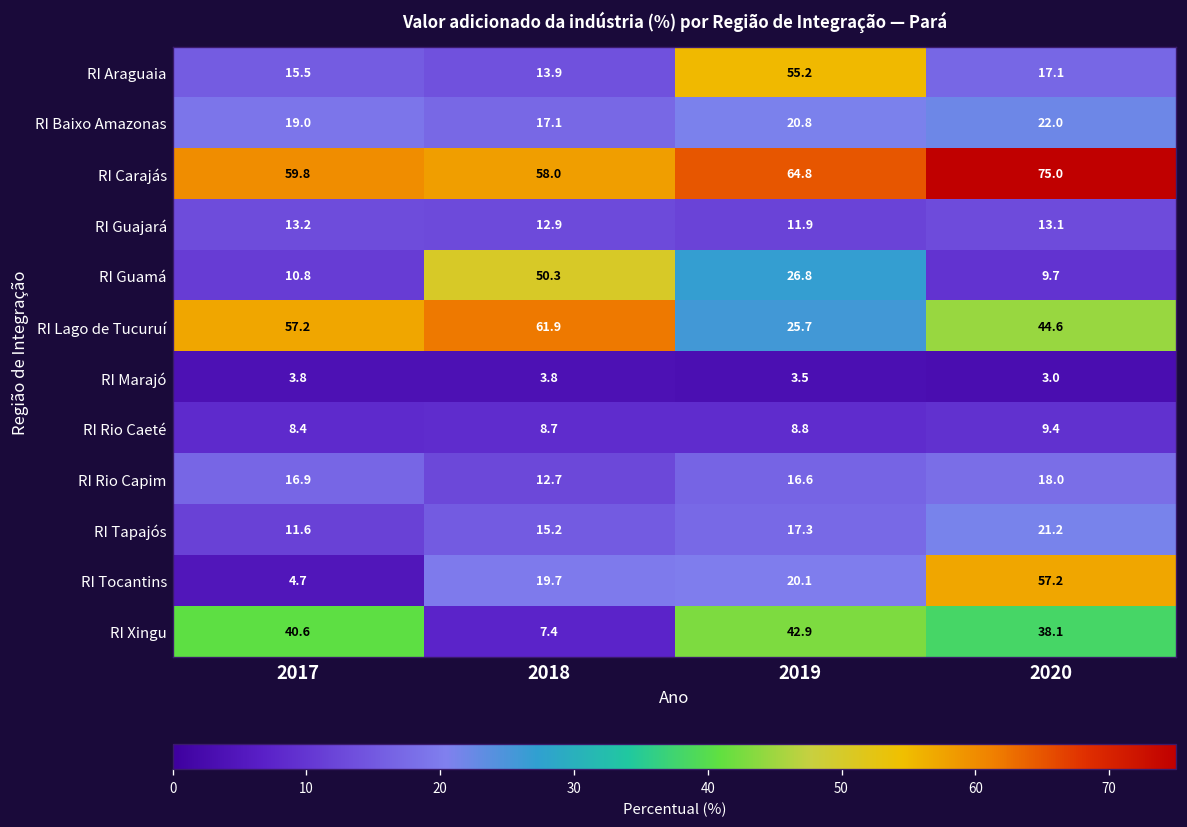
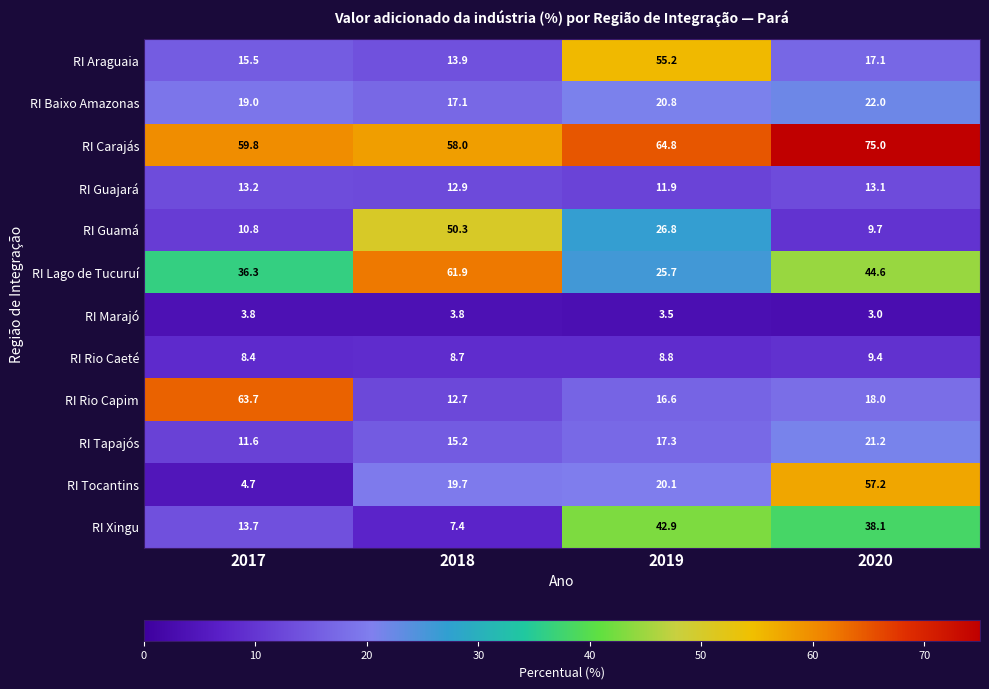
  {
    "RI Araguaia": {
      "2017": 15.5,
      "2018": 13.9,
      "2019": 55.2,
      "2020": 17.1
    },
    "RI Baixo Amazonas": {
      "2017": 19.0,
      "2018": 17.1,
      "2019": 20.8,
      "2020": 22.0
    },
    "RI Carajás": {
      "2017": 59.8,
      "2018": 58.0,
      "2019": 64.8,
      "2020": 75.0
    },
    "RI Guajará": {
      "2017": 13.2,
      "2018": 12.9,
      "2019": 11.9,
      "2020": 13.1
    },
    "RI Guamá": {
      "2017": 10.8,
      "2018": 50.3,
      "2019": 26.8,
      "2020": 9.7
    },
    "RI Lago de Tucuruí": {
-     "2017": 57.2,
+     "2017": 36.3,
      "2018": 61.9,
      "2019": 25.7,
      "2020": 44.6
    },
    "RI Marajó": {
      "2017": 3.8,
      "2018": 3.8,
      "2019": 3.5,
      "2020": 3.0
    },
    "RI Rio Caeté": {
      "2017": 8.4,
      "2018": 8.7,
      "2019": 8.8,
      "2020": 9.4
    },
    "RI Rio Capim": {
-     "2017": 16.9,
+     "2017": 63.7,
      "2018": 12.7,
      "2019": 16.6,
      "2020": 18.0
    },
    "RI Tapajós": {
      "2017": 11.6,
      "2018": 15.2,
      "2019": 17.3,
      "2020": 21.2
    },
    "RI Tocantins": {
      "2017": 4.7,
      "2018": 19.7,
      "2019": 20.1,
      "2020": 57.2
    },
    "RI Xingu": {
-     "2017": 40.6,
+     "2017": 13.7,
      "2018": 7.4,
      "2019": 42.9,
      "2020": 38.1
    }
  }
